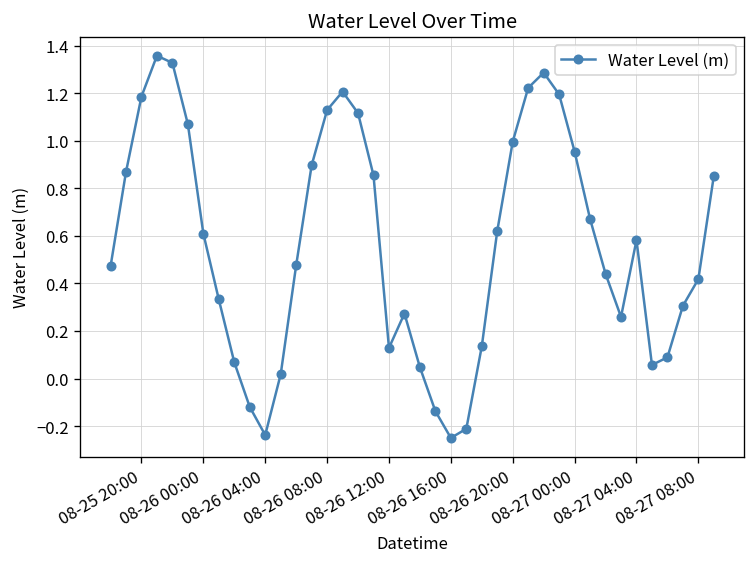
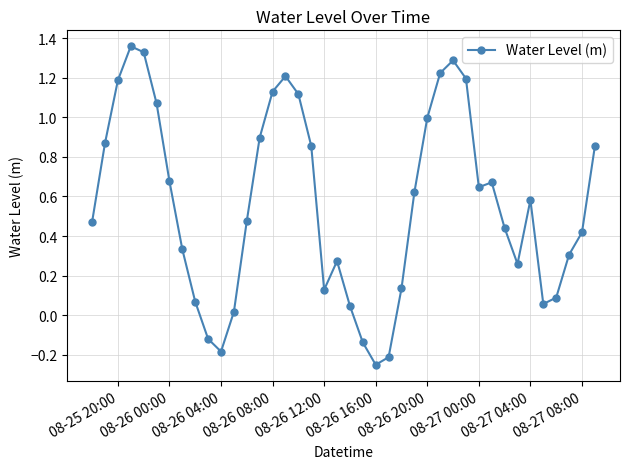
  {
    "08-25 20:00": 1.19,
-   "08-26 00:00": 0.61,
-   "08-26 04:00": -0.24,
+   "08-26 00:00": 0.68,
+   "08-26 04:00": -0.18,
    "08-26 08:00": 1.13,
    "08-26 12:00": 0.13,
    "08-26 16:00": -0.25,
    "08-26 20:00": 1.00,
-   "08-27 00:00": 0.95,
+   "08-27 00:00": 0.65,
    "08-27 04:00": 0.58,
    "08-27 08:00": 0.42
  }
